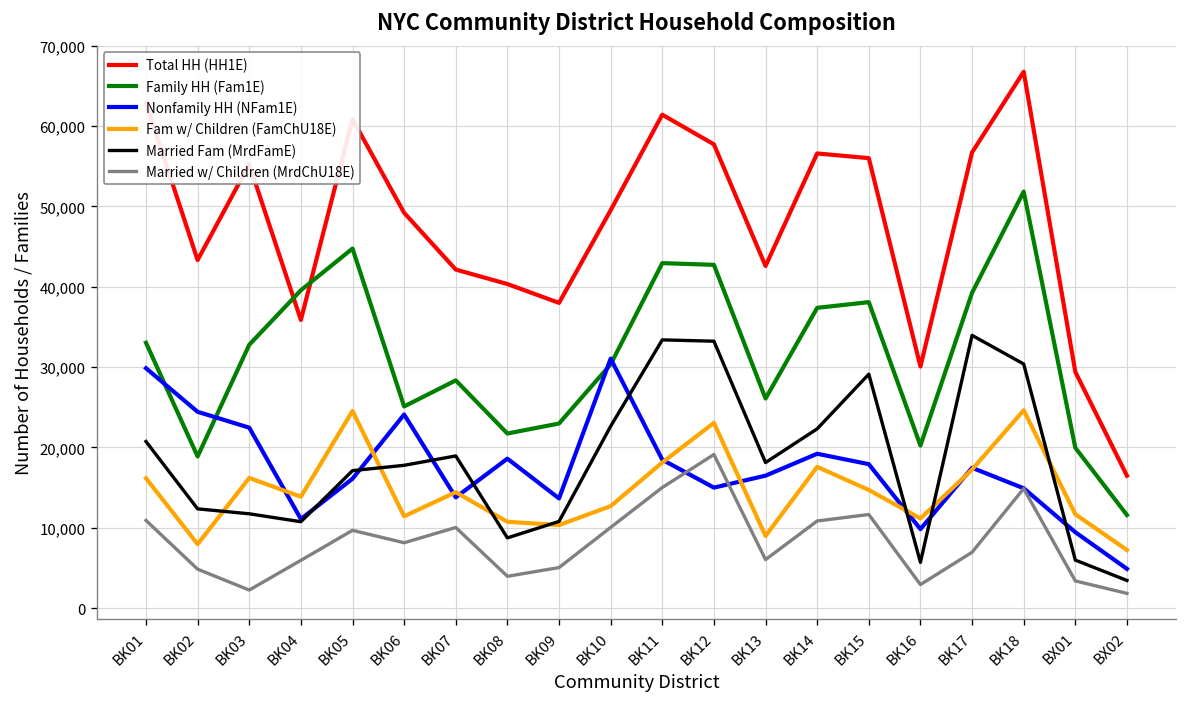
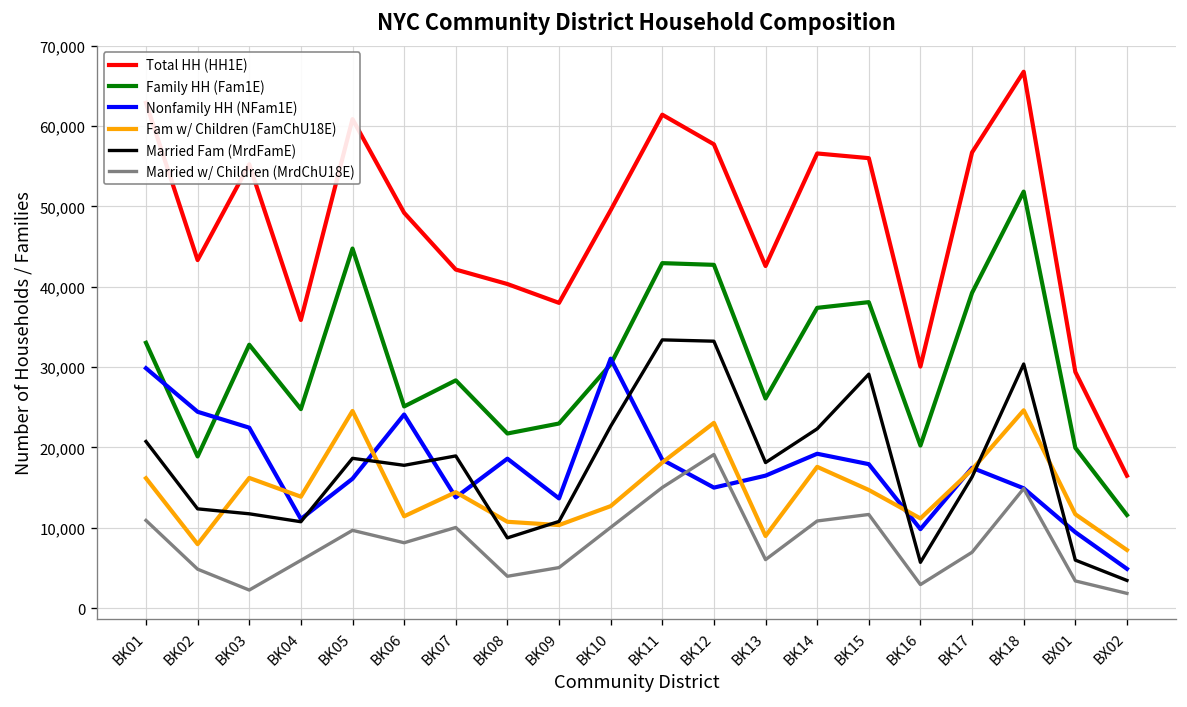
  {
    "Total HH (HH1E)": {
      "BK02": "43,000",
      "BK04": "36,000",
      "BK06": "49,000",
      "BK07": "42,000",
      "BK08": "40,000",
      "BK09": "38,000",
      "BK10": "50,000",
      "BK11": "61,000",
      "BK12": "58,000",
      "BK13": "43,000",
      "BK14": "57,000",
      "BK15": "56,000",
      "BK16": "30,000",
      "BK17": "57,000",
      "BK18": "67,000",
      "BX01": "29,000",
      "BX02": "16,000"
    },
    "Family HH (Fam1E)": {
      "BK01": "33,000",
      "BK02": "19,000",
      "BK03": "33,000",
-     "BK04": "40,000",
+     "BK04": "25,000",
      "BK05": "45,000",
      "BK06": "25,000",
      "BK07": "28,000",
      "BK08": "22,000",
      "BK09": "23,000",
      "BK10": "30,000",
      "BK11": "43,000",
      "BK12": "43,000",
      "BK13": "26,000",
      "BK14": "37,000",
      "BK15": "38,000",
      "BK16": "20,000",
      "BK17": "39,000",
      "BK18": "52,000",
      "BX01": "20,000",
      "BX02": "12,000"
    },
    "Nonfamily HH (NFam1E)": {
      "BK01": "30,000",
      "BK02": "24,000",
      "BK03": "22,000",
      "BK05": "16,000",
      "BK06": "24,000",
      "BK07": "14,000",
      "BK08": "19,000",
      "BK09": "14,000",
      "BK10": "31,000",
      "BK12": "15,000",
      "BK13": "16,000",
      "BK14": "19,000",
      "BK15": "18,000",
      "BK16": "10,000",
      "BX01": "9,000",
      "BX02": "5,000"
    },
    "Fam w/ Children (FamChU18E)": {
      "BK01": "16,000",
      "BK02": "8,000",
      "BK03": "16,000",
      "BK04": "14,000",
      "BK05": "25,000",
      "BK06": "11,000",
      "BK07": "14,000",
      "BK08": "11,000",
      "BK09": "10,000",
      "BK10": "13,000",
      "BK12": "23,000",
      "BK13": "9,000",
      "BK14": "18,000",
      "BK15": "15,000",
      "BK16": "11,000",
      "BK18": "25,000",
      "BX01": "12,000",
      "BX02": "7,000"
    },
    "Married Fam (MrdFamE)": {
      "BK01": "21,000",
      "BK02": "12,000",
      "BK03": "12,000",
-     "BK05": "17,000",
+     "BK05": "19,000",
      "BK06": "18,000",
      "BK07": "19,000",
      "BK08": "9,000",
      "BK09": "11,000",
      "BK10": "23,000",
      "BK11": "33,000",
      "BK12": "33,000",
      "BK13": "18,000",
      "BK14": "22,000",
      "BK15": "29,000",
      "BK16": "6,000",
-     "BK17": "34,000",
+     "BK17": "16,000",
      "BK18": "30,000",
      "BX01": "6,000",
      "BX02": "3,000"
    },
    "Married w/ Children (MrdChU18E)": {
      "BK01": "11,000",
      "BK02": "5,000",
      "BK03": "2,000",
      "BK04": "6,000",
      "BK05": "10,000",
      "BK06": "8,000",
      "BK07": "10,000",
      "BK08": "4,000",
      "BK09": "5,000",
      "BK10": "10,000",
      "BK11": "15,000",
      "BK12": "19,000",
      "BK13": "6,000",
      "BK14": "11,000",
      "BK15": "12,000",
      "BK16": "3,000",
      "BK17": "7,000",
      "BX01": "3,000",
      "BX02": "2,000"
    }
  }
